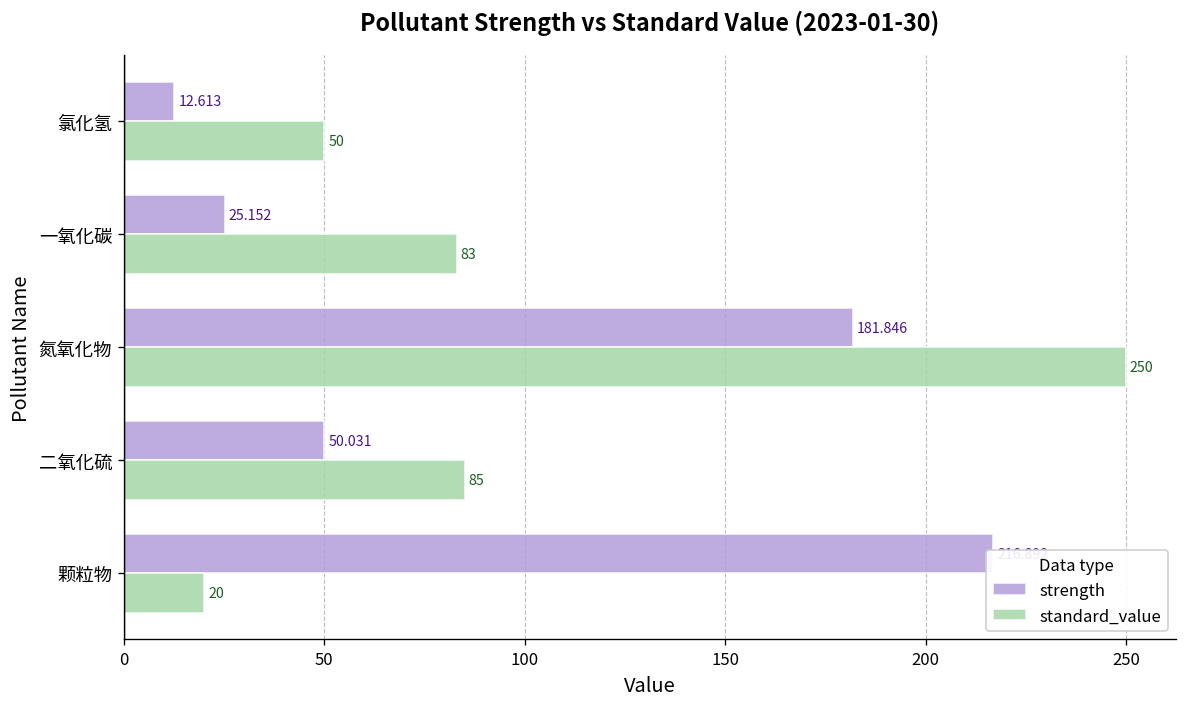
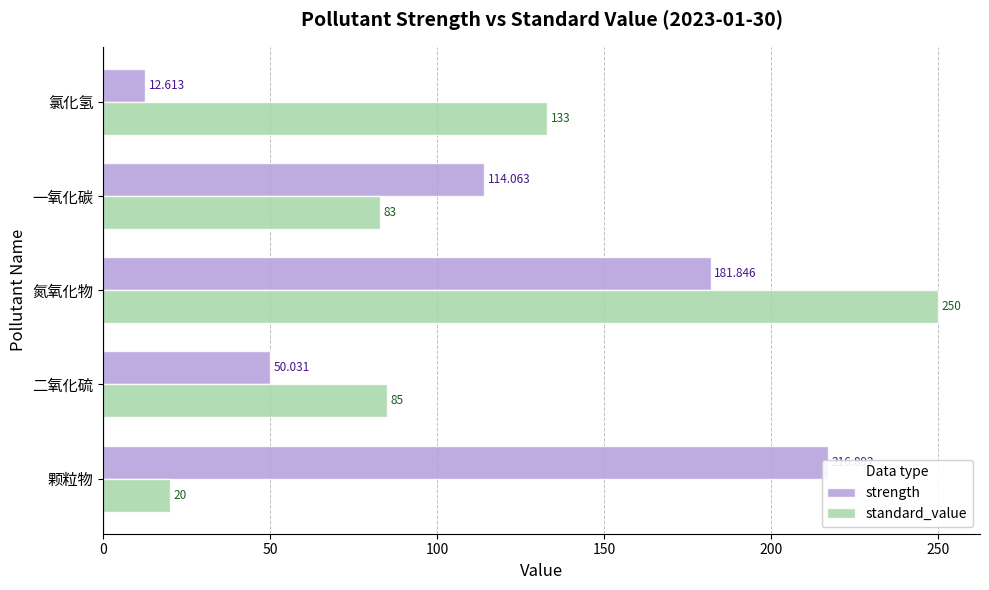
  {
    "strength": {
      "氯化氢": 12.613,
-     "一氧化碳": 25.152,
+     "一氧化碳": 114.063,
      "氮氧化物": 181.846,
      "二氧化硫": 50.031
    },
    "standard_value": {
-     "氯化氢": 50,
+     "氯化氢": 133,
      "一氧化碳": 83,
      "氮氧化物": 250,
      "二氧化硫": 85,
      "颗粒物": 20
    }
  }
